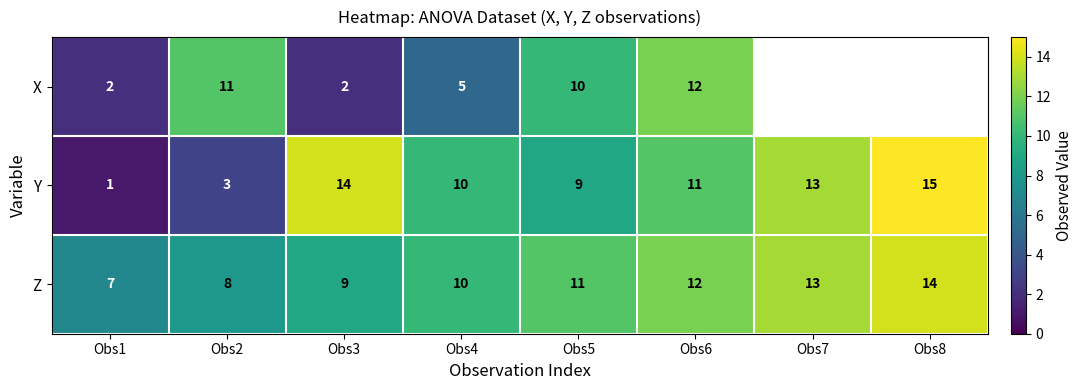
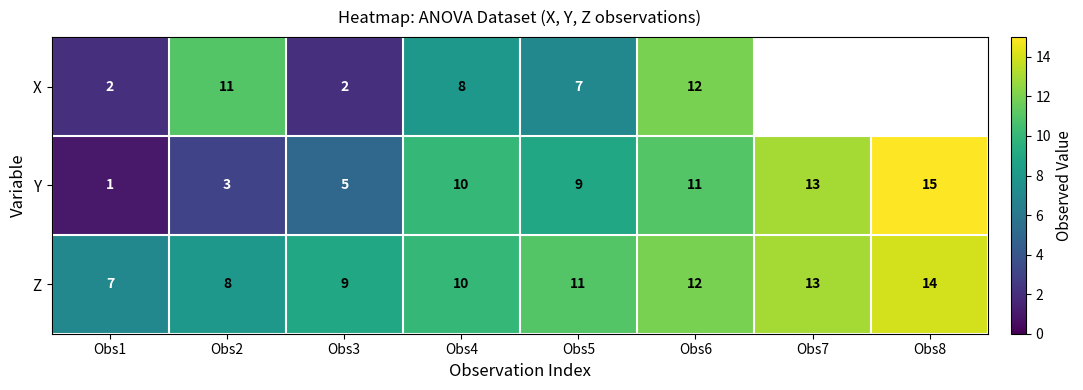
  {
    "X": {
      "Obs1": 2,
      "Obs2": 11,
      "Obs3": 2,
-     "Obs4": 5,
-     "Obs5": 10,
+     "Obs4": 8,
+     "Obs5": 7,
      "Obs6": 12
    },
    "Y": {
      "Obs1": 1,
      "Obs2": 3,
-     "Obs3": 14,
+     "Obs3": 5,
      "Obs4": 10,
      "Obs5": 9,
      "Obs6": 11,
      "Obs7": 13,
      "Obs8": 15
    },
    "Z": {
      "Obs1": 7,
      "Obs2": 8,
      "Obs3": 9,
      "Obs4": 10,
      "Obs5": 11,
      "Obs6": 12,
      "Obs7": 13,
      "Obs8": 14
    }
  }
